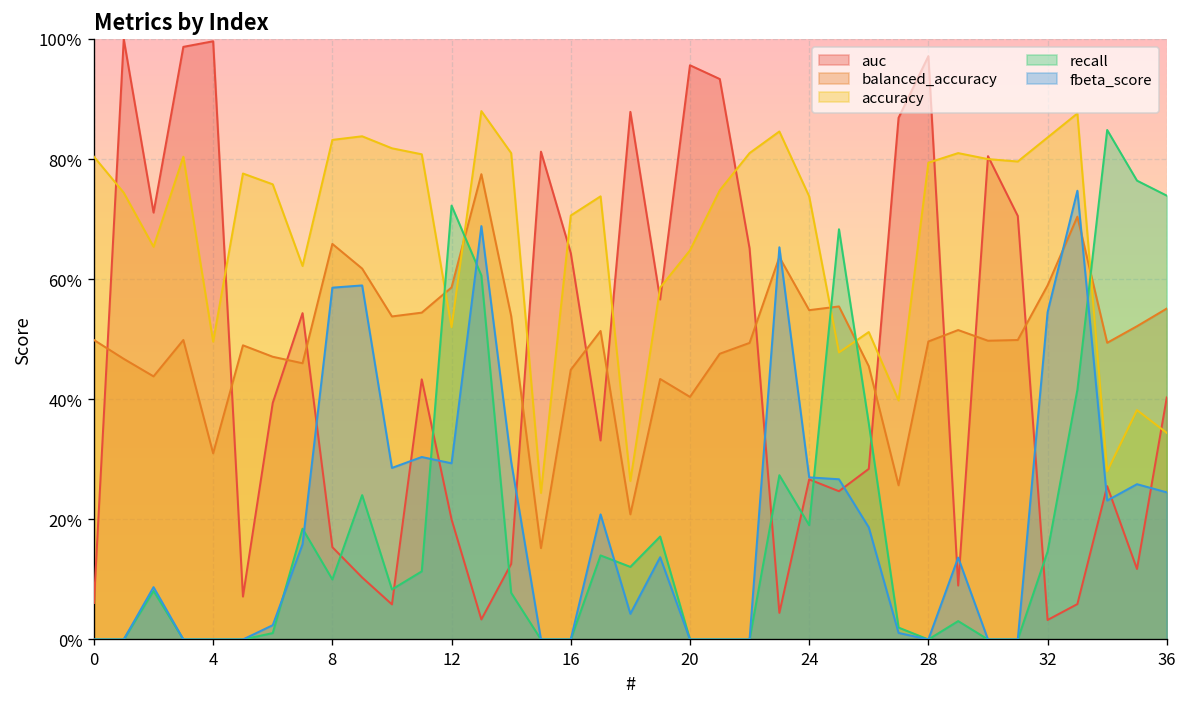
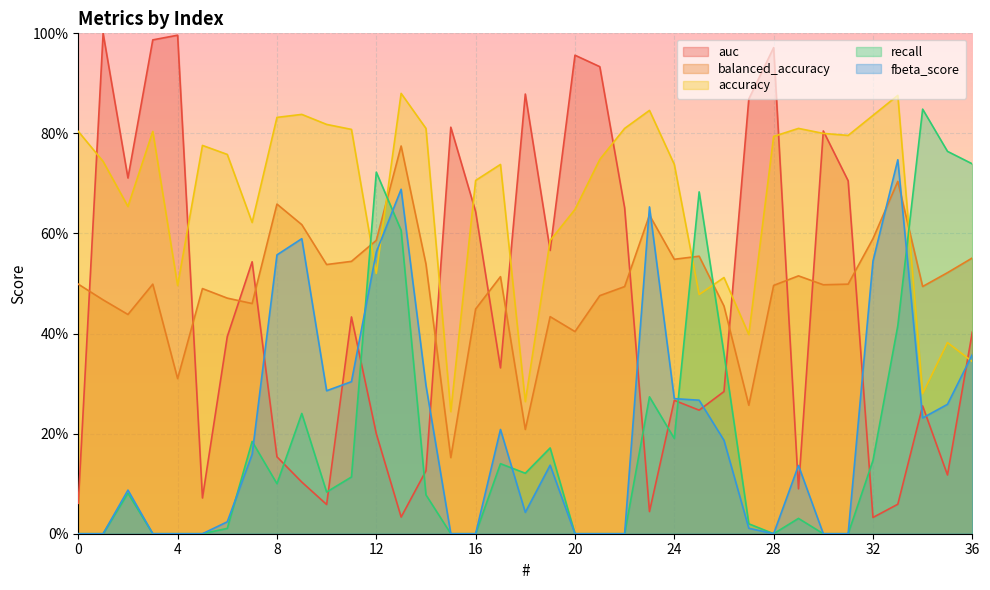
  {
    "recall": {
      "8": "10%",
      "12": "72%",
      "24": "19%",
      "32": "15%",
      "36": "74%"
    },
    "fbeta_score": {
-     "8": "59%",
-     "12": "29%",
+     "8": "56%",
+     "12": "56%",
      "32": "54%",
-     "36": "24%"
+     "36": "36%"
    }
  }
